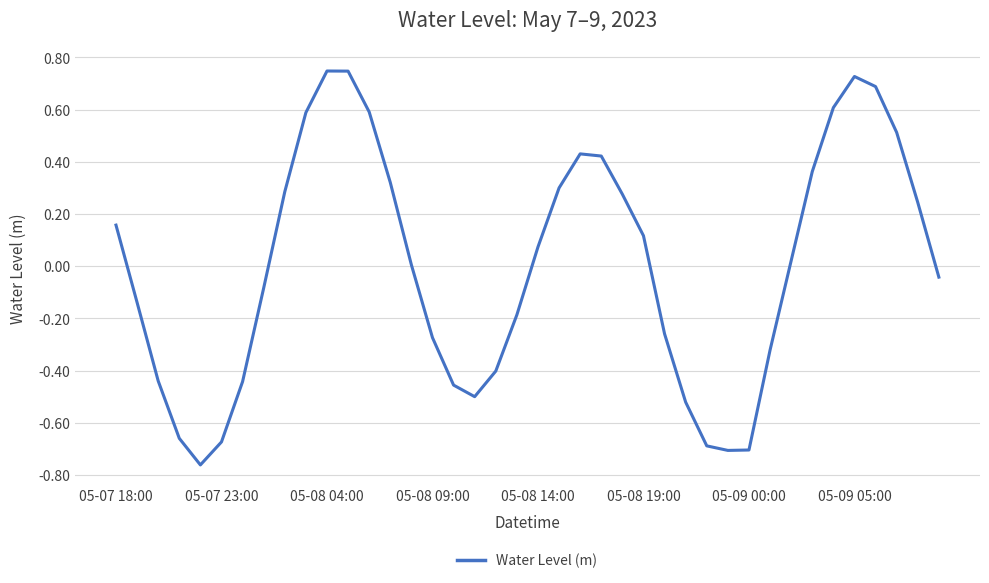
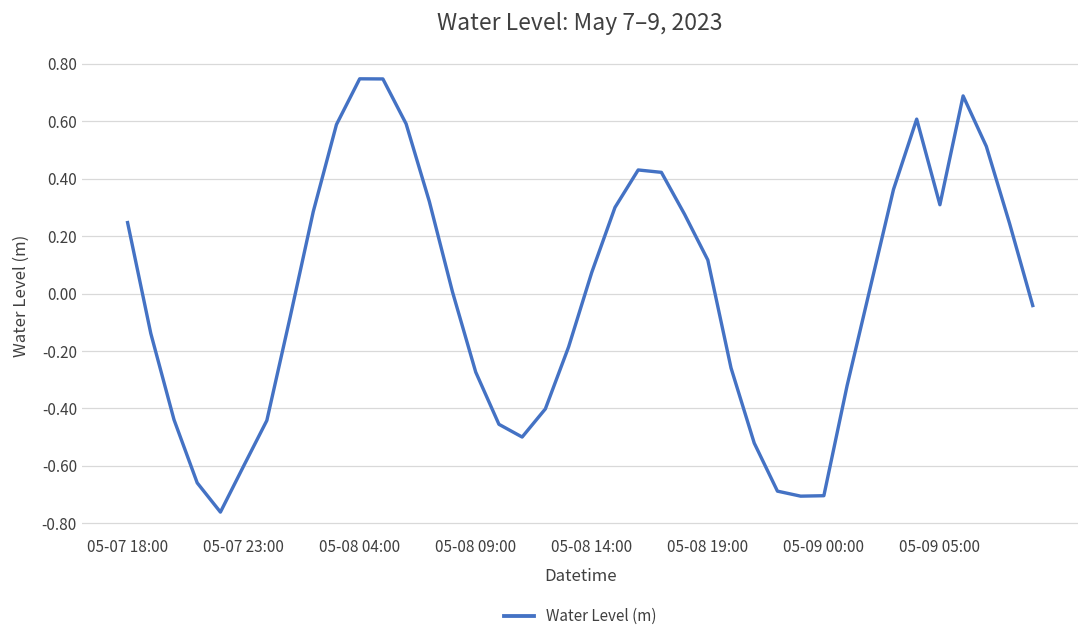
  {
-   "05-07 18:00": 0.16,
-   "05-07 23:00": -0.67,
+   "05-07 18:00": 0.25,
+   "05-07 23:00": -0.60,
    "05-08 04:00": 0.75,
    "05-08 09:00": -0.27,
    "05-08 14:00": 0.07,
    "05-08 19:00": 0.12,
    "05-09 00:00": -0.70,
-   "05-09 05:00": 0.73
+   "05-09 05:00": 0.31
  }
